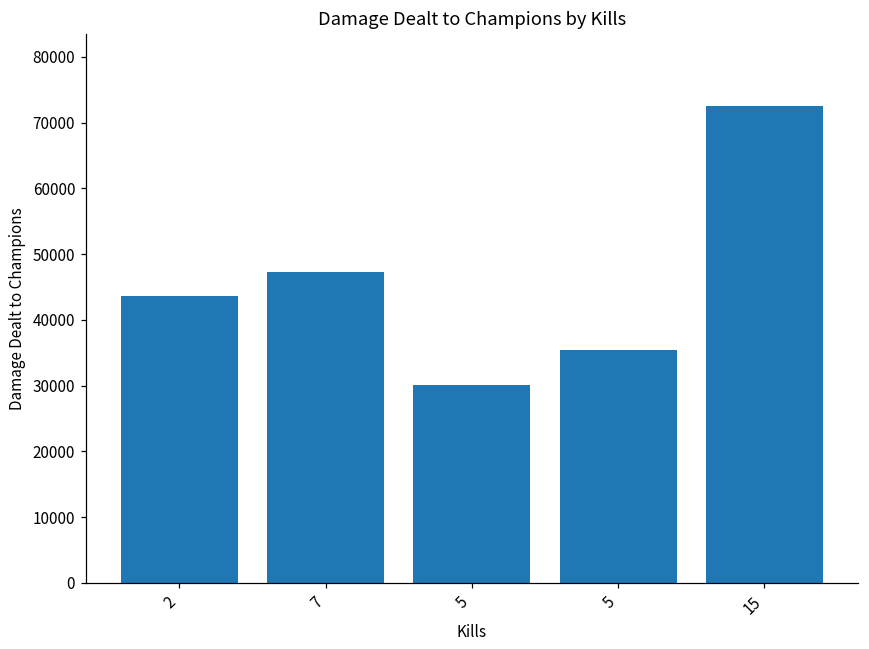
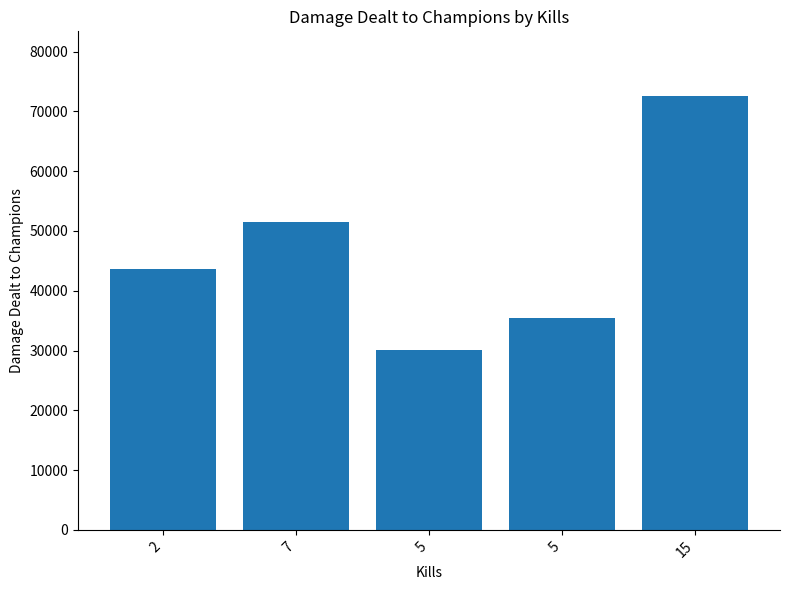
  {
    "2": 44000,
-   "7": 47000,
+   "7": 52000,
    "15": 73000
  }
